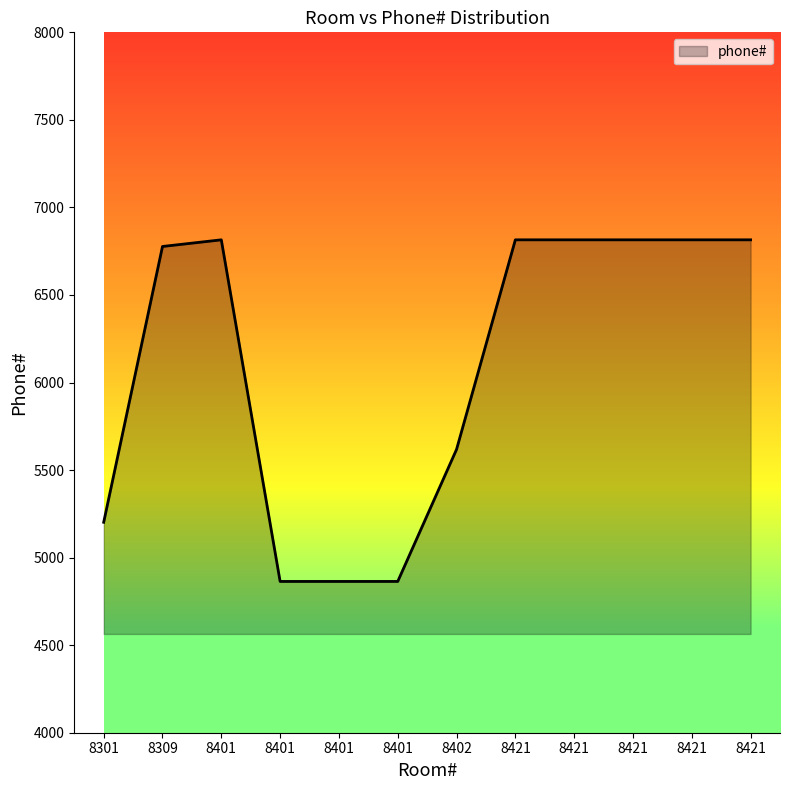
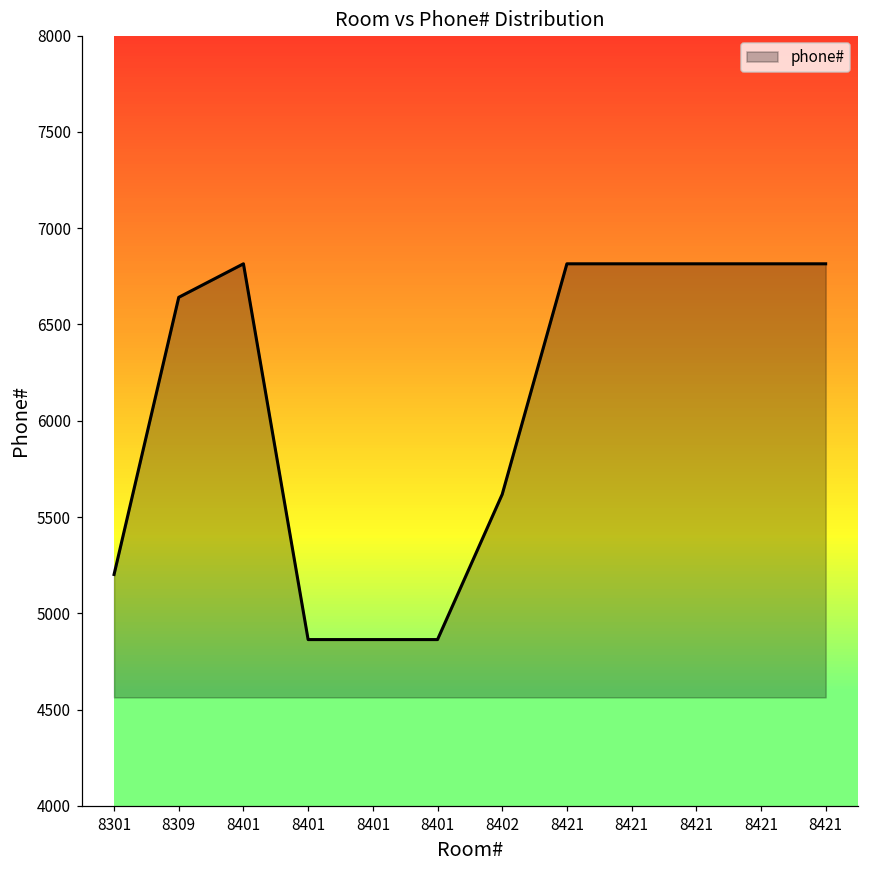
  {
    "8301": 5200,
-   "8309": 6780,
+   "8309": 6640,
    "8402": 5620
  }
